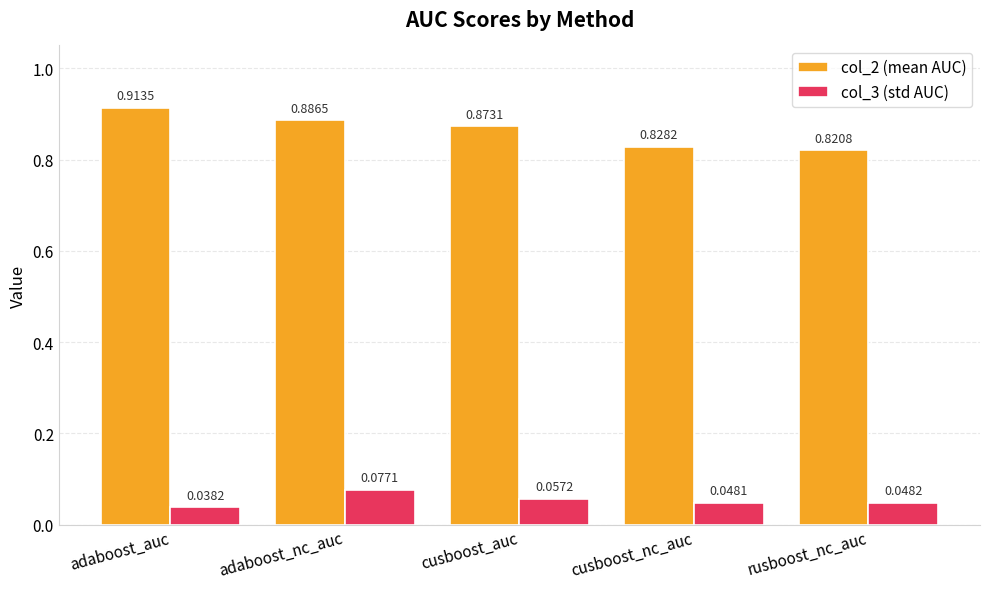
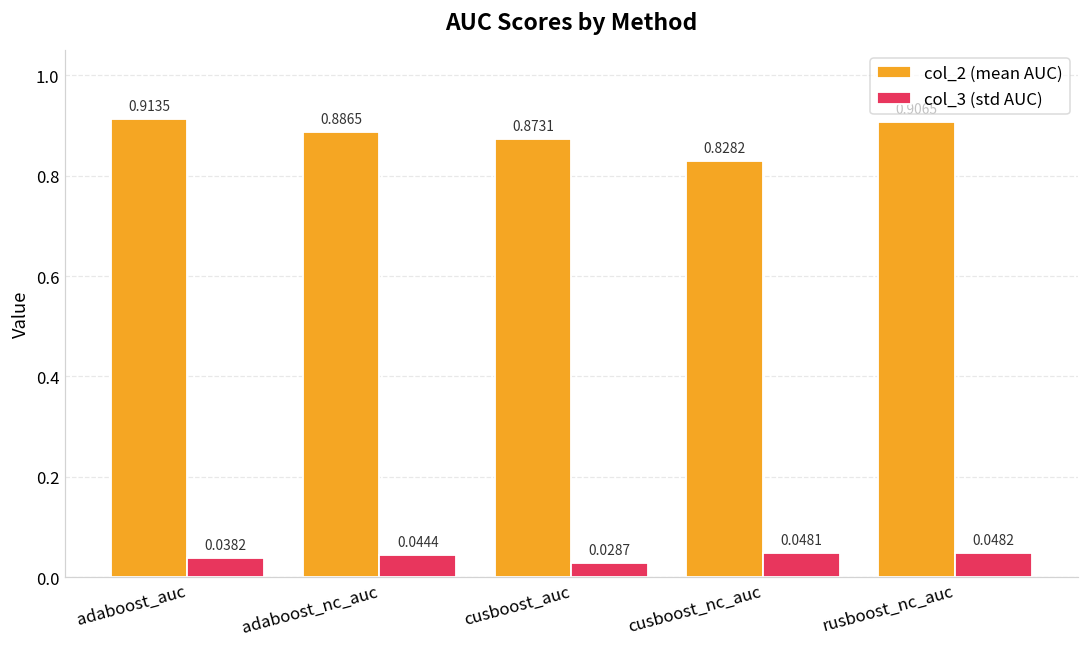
  {
    "col_2 (mean AUC)": {
-     "rusboost_nc_auc": 0.82
+     "rusboost_nc_auc": 0.91
    },
    "col_3 (std AUC)": {
      "adaboost_auc": 0.0382,
-     "adaboost_nc_auc": 0.0771,
-     "cusboost_auc": 0.0572,
+     "adaboost_nc_auc": 0.0444,
+     "cusboost_auc": 0.0287,
      "cusboost_nc_auc": 0.0481,
      "rusboost_nc_auc": 0.0482
    }
  }
